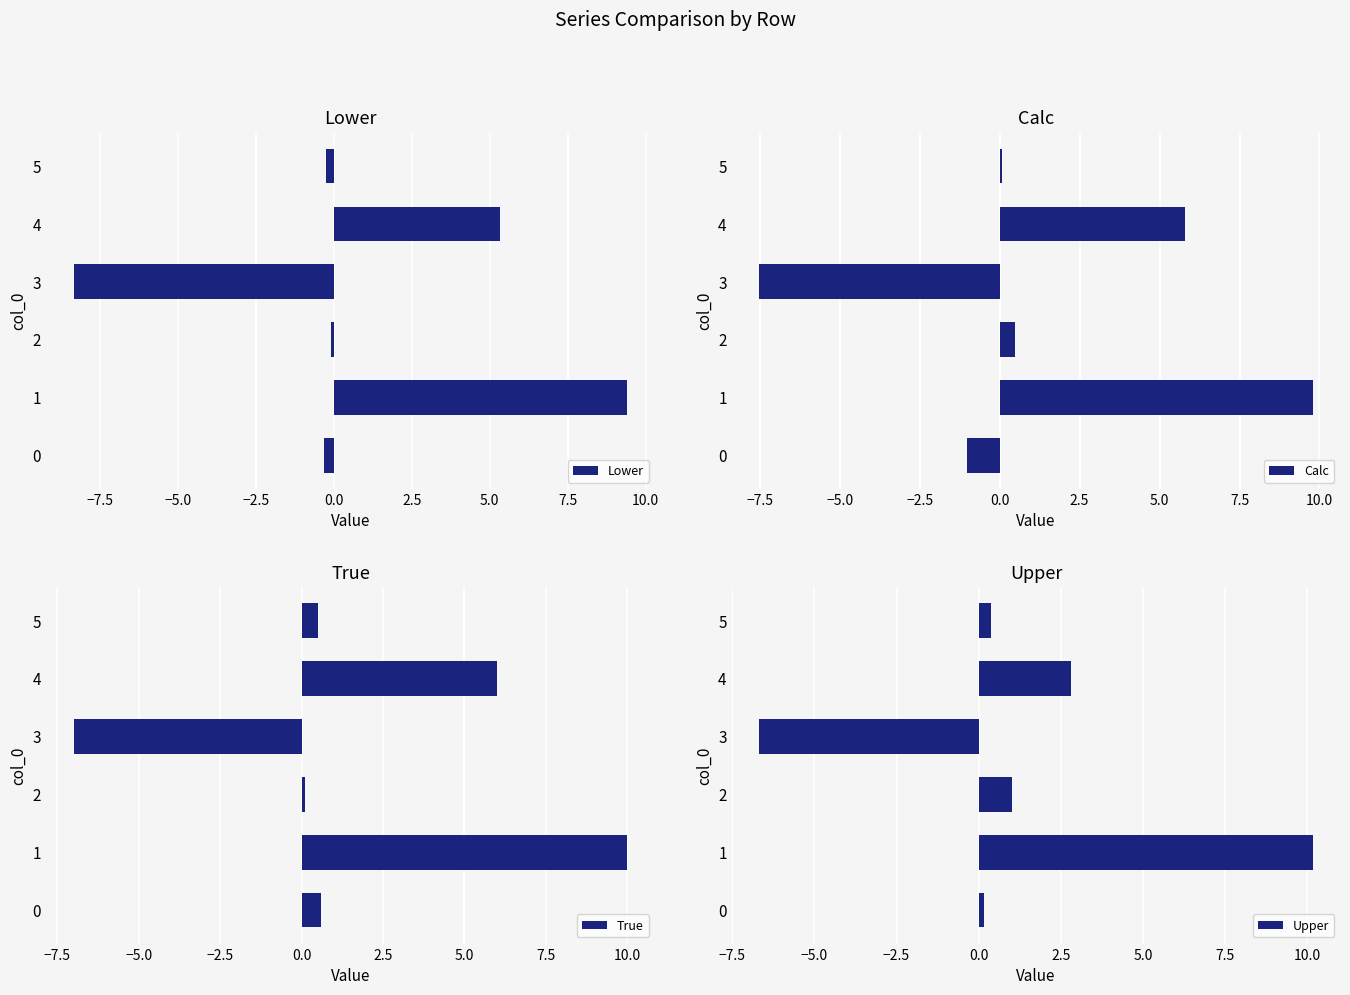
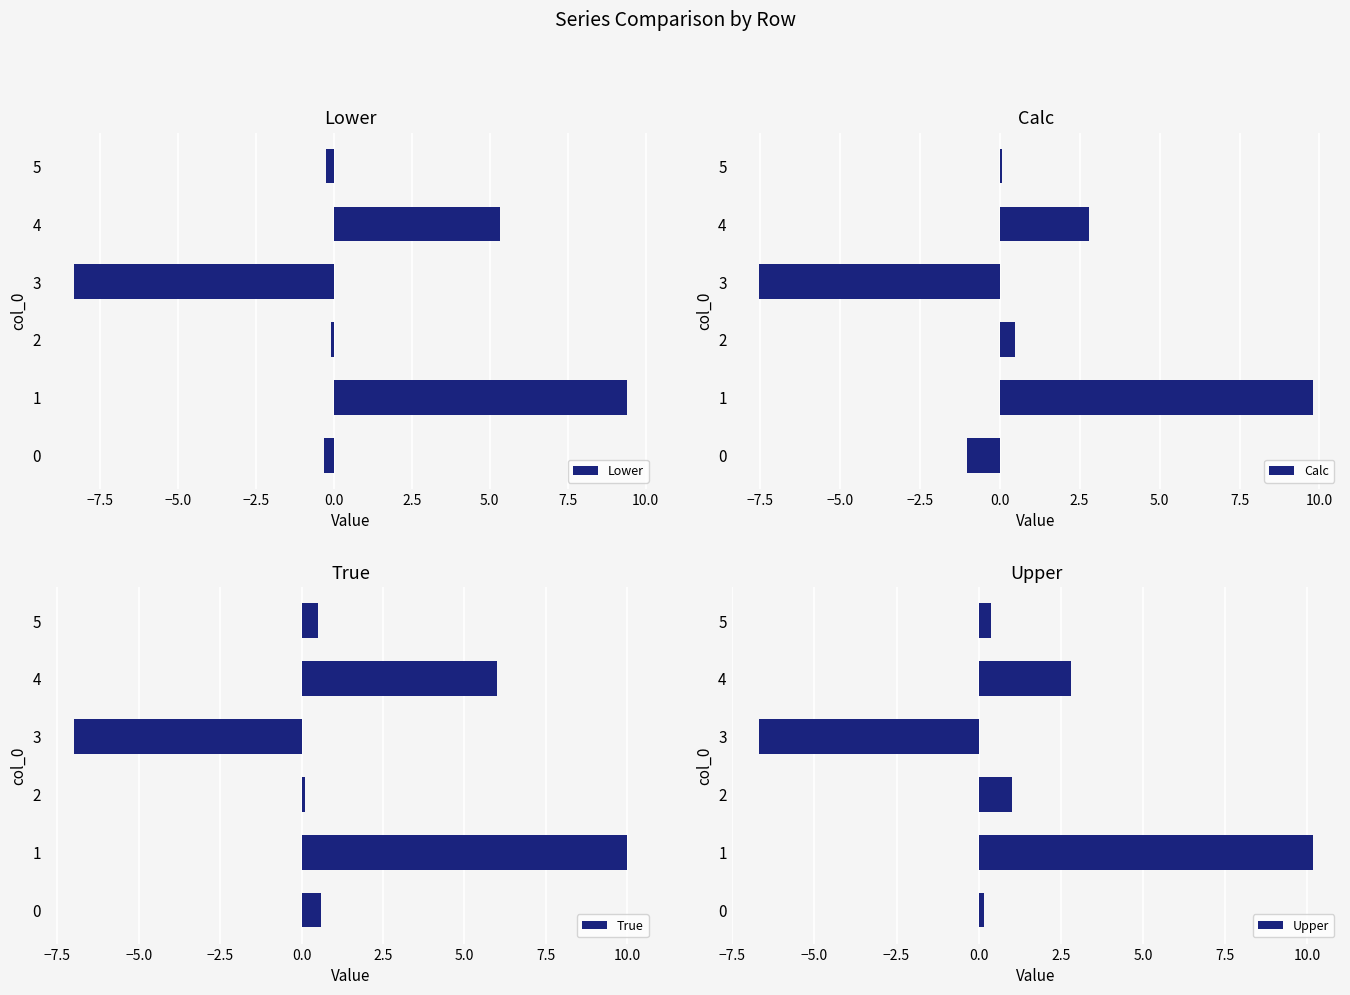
  {
    "Lower": {
      "5": -0.3,
      "4": 5.3,
      "3": -8.4,
      "2": -0.1,
      "1": 9.4,
      "0": -0.3
    },
    "Calc": {
-     "4": 5.8,
+     "4": 2.8,
      "3": -7.5,
      "2": 0.5,
      "1": 9.8,
      "0": -1.0
    },
    "True": {
      "5": 0.5,
      "4": 6.0,
      "3": -7.0,
      "2": 0.1,
      "1": 10.0,
      "0": 0.6
    },
    "Upper": {
      "5": 0.4,
      "4": 2.8,
      "3": -6.7,
      "2": 1.0,
      "1": 10.2,
      "0": 0.2
    }
  }
